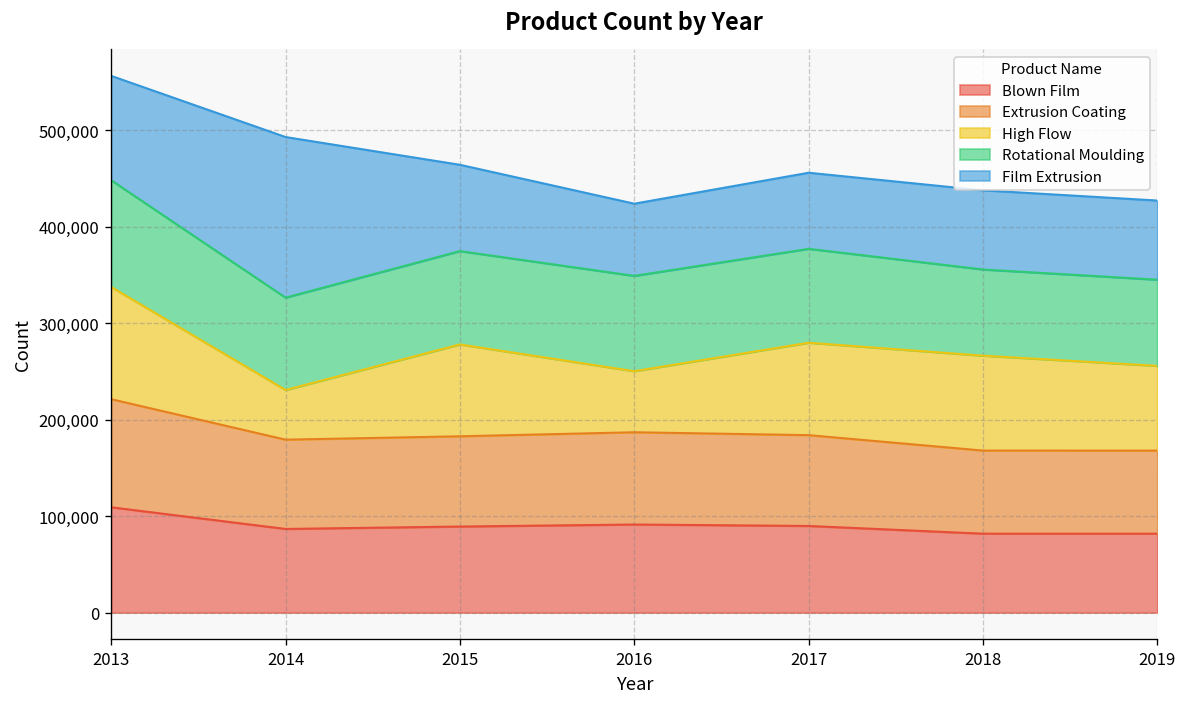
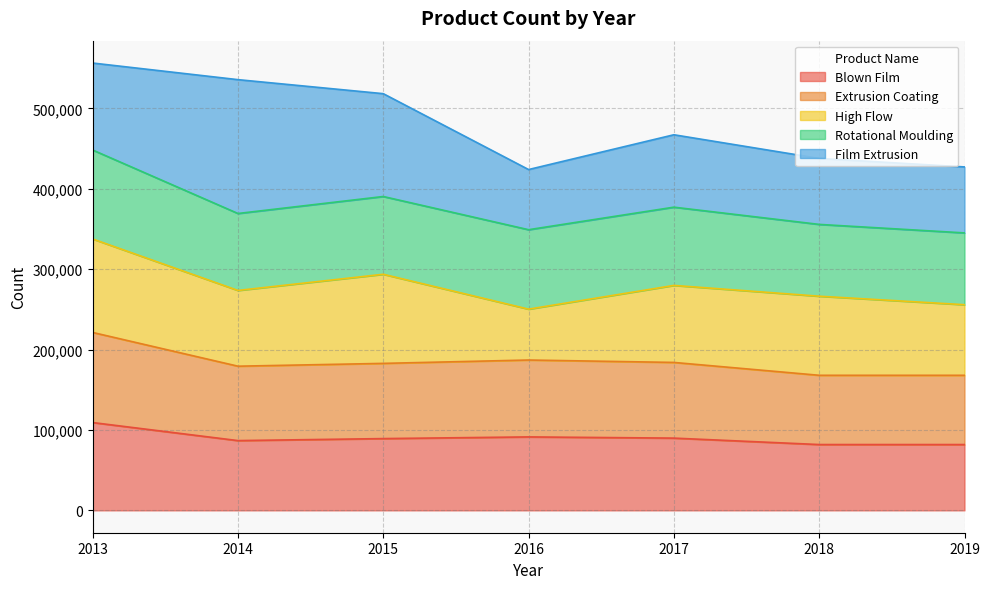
  {
    "High Flow": {
      "2013": "120,000",
-     "2014": "50,000",
-     "2015": "100,000",
+     "2014": "90,000",
+     "2015": "110,000",
      "2016": "60,000",
      "2017": "100,000",
      "2018": "100,000",
      "2019": "90,000"
    },
    "Rotational Moulding": {
      "2013": "110,000",
      "2014": "100,000",
      "2015": "100,000",
      "2016": "100,000",
      "2017": "100,000",
      "2018": "90,000",
      "2019": "90,000"
    },
    "Film Extrusion": {
      "2013": "110,000",
      "2014": "170,000",
-     "2015": "90,000",
+     "2015": "130,000",
      "2016": "70,000",
-     "2017": "80,000",
+     "2017": "90,000",
      "2019": "80,000"
    }
  }
